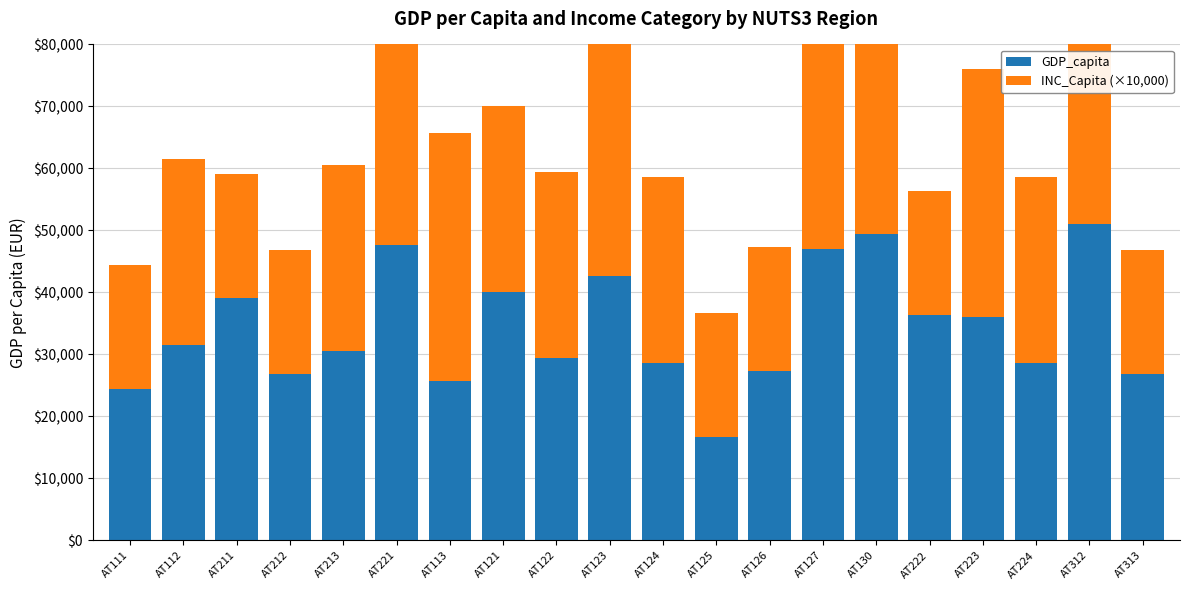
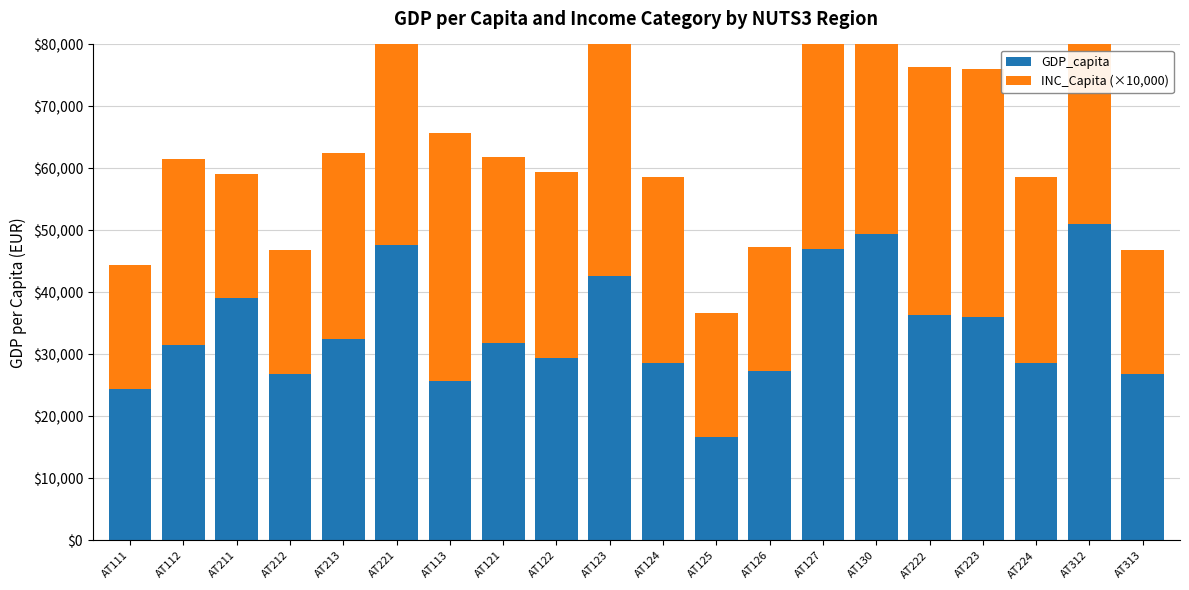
  {
    "GDP_capita": {
      "AT111": "$25,000",
      "AT112": "$32,000",
      "AT211": "$39,000",
      "AT212": "$27,000",
-     "AT213": "$31,000",
+     "AT213": "$33,000",
      "AT221": "$48,000",
      "AT113": "$26,000",
-     "AT121": "$40,000",
+     "AT121": "$32,000",
      "AT122": "$30,000",
      "AT123": "$43,000",
      "AT124": "$29,000",
      "AT125": "$17,000",
      "AT126": "$27,000",
      "AT127": "$47,000",
      "AT130": "$49,000",
      "AT222": "$36,000",
      "AT223": "$36,000",
      "AT224": "$29,000",
      "AT312": "$51,000",
      "AT313": "$27,000"
    },
    "INC_Capita (×10,000)": {
      "AT111": "$20,000",
      "AT112": "$30,000",
      "AT211": "$20,000",
      "AT212": "$20,000",
      "AT213": "$30,000",
      "AT113": "$40,000",
      "AT121": "$30,000",
      "AT122": "$30,000",
      "AT124": "$30,000",
      "AT125": "$20,000",
      "AT126": "$20,000",
-     "AT222": "$20,000",
+     "AT222": "$40,000",
      "AT223": "$40,000",
      "AT224": "$30,000",
      "AT313": "$20,000"
    }
  }
